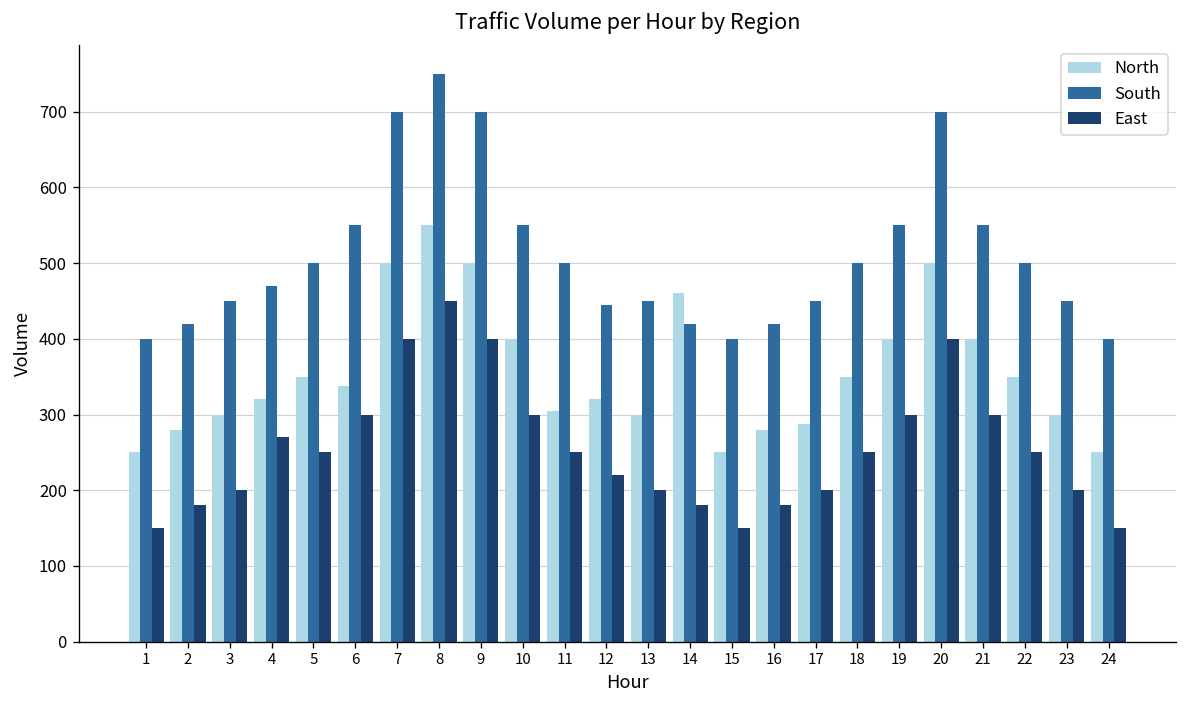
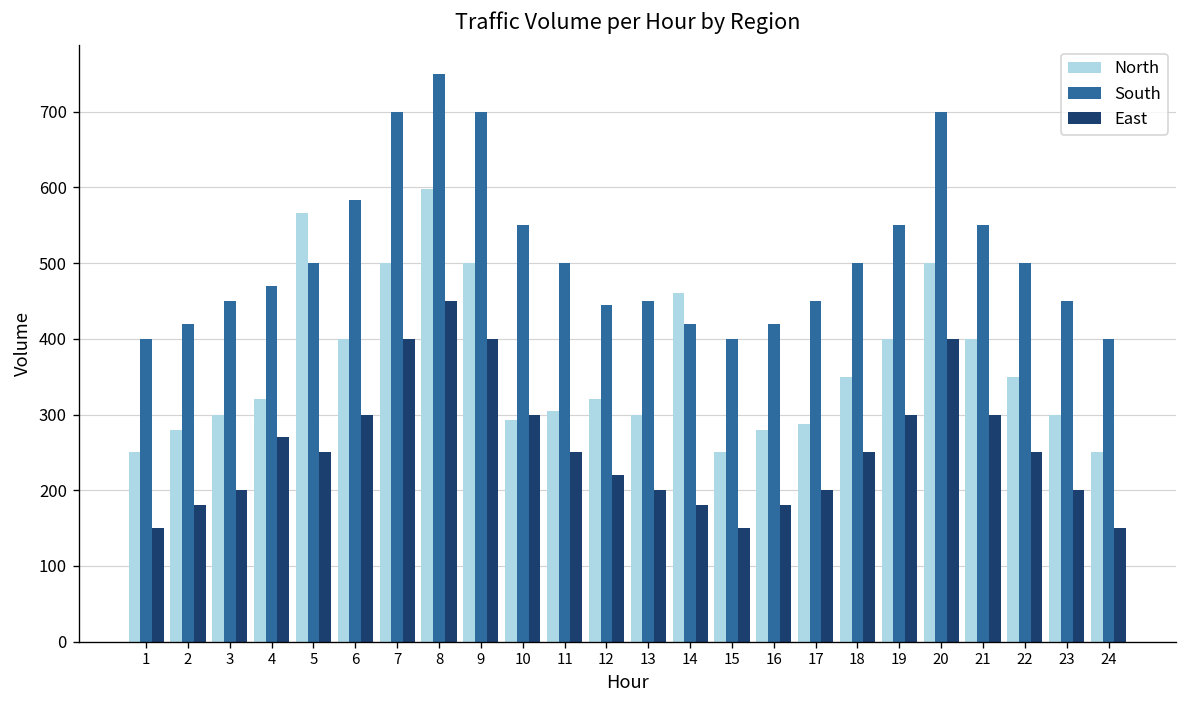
  {
    "North": {
      "1": 250,
      "2": 280,
      "3": 300,
      "4": 320,
-     "5": 350,
-     "6": 340,
+     "5": 570,
+     "6": 400,
      "7": 500,
-     "8": 550,
+     "8": 600,
      "9": 500,
-     "10": 400,
+     "10": 290,
      "11": 310,
      "12": 320,
      "13": 300,
      "14": 460,
      "15": 250,
      "16": 280,
      "17": 290,
      "18": 350,
      "19": 400,
      "20": 500,
      "21": 400,
      "22": 350,
      "23": 300,
      "24": 250
    },
    "South": {
      "1": 400,
      "2": 420,
      "3": 450,
      "4": 470,
      "5": 500,
-     "6": 550,
+     "6": 580,
      "7": 700,
      "8": 750,
      "9": 700,
      "10": 550,
      "11": 500,
      "12": 450,
      "13": 450,
      "14": 420,
      "15": 400,
      "16": 420,
      "17": 450,
      "18": 500,
      "19": 550,
      "20": 700,
      "21": 550,
      "22": 500,
      "23": 450,
      "24": 400
    },
    "East": {
      "1": 150,
      "2": 180,
      "3": 200,
      "4": 270,
      "5": 250,
      "6": 300,
      "7": 400,
      "8": 450,
      "9": 400,
      "10": 300,
      "11": 250,
      "12": 220,
      "13": 200,
      "14": 180,
      "15": 150,
      "16": 180,
      "17": 200,
      "18": 250,
      "19": 300,
      "20": 400,
      "21": 300,
      "22": 250,
      "23": 200,
      "24": 150
    }
  }
